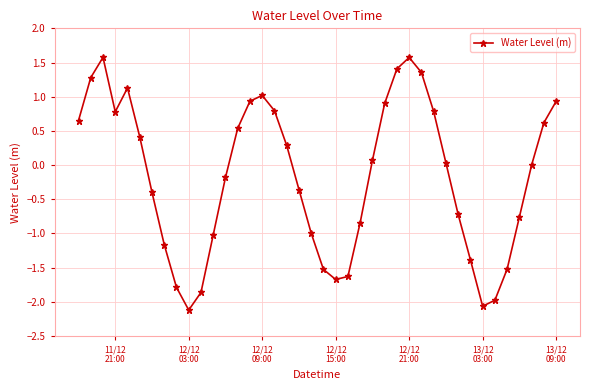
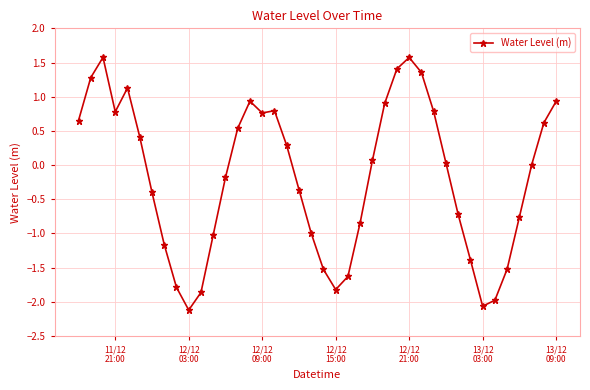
  {
    "11/12 21:00": 0.8,
    "12/12 03:00": -2.1,
-   "12/12 09:00": 1.0,
-   "12/12 15:00": -1.7,
+   "12/12 09:00": 0.8,
+   "12/12 15:00": -1.8,
    "12/12 21:00": 1.6,
    "13/12 03:00": -2.1,
    "13/12 09:00": 0.9
  }
